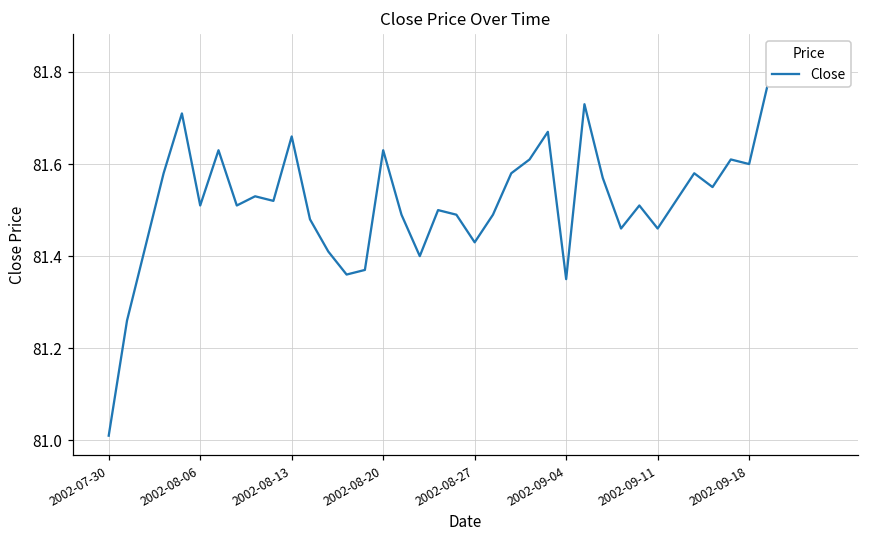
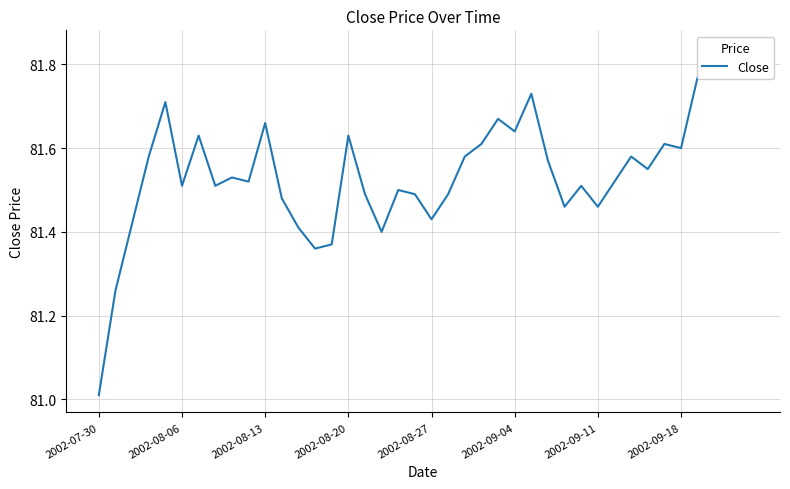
  {
    "2002-07-30": 81.01,
    "2002-08-06": 81.51,
    "2002-08-13": 81.66,
    "2002-08-20": 81.63,
    "2002-08-27": 81.43,
-   "2002-09-04": 81.35,
+   "2002-09-04": 81.64,
    "2002-09-11": 81.46,
    "2002-09-18": 81.60
  }
